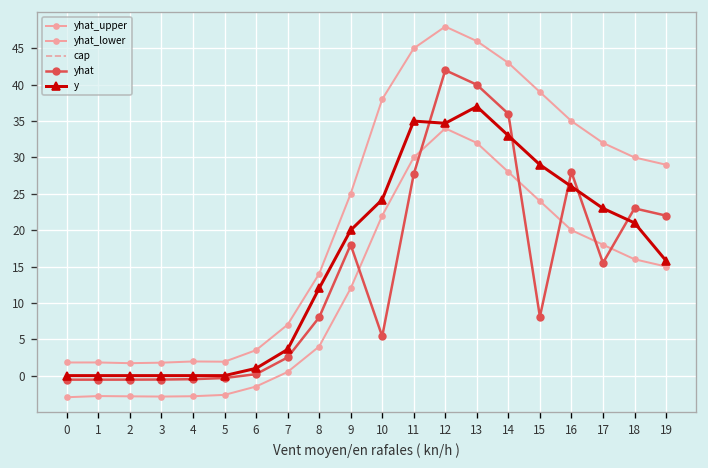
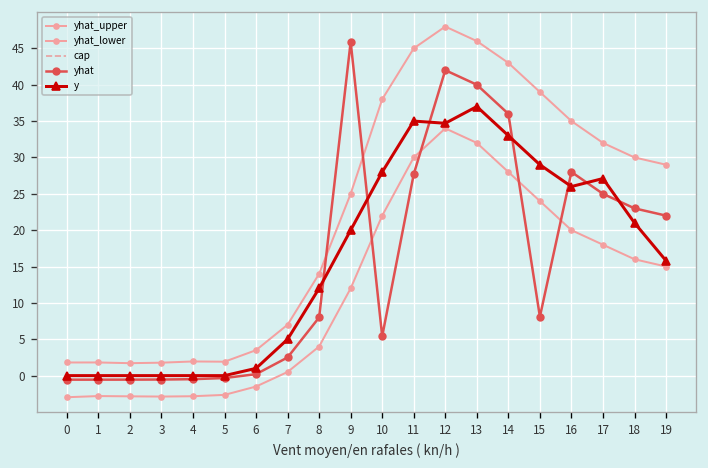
  {
    "yhat": {
      "0": -1,
      "1": -1,
      "2": -1,
      "3": -1,
      "4": 0,
      "6": 0,
      "7": 3,
      "8": 8,
-     "9": 18,
+     "9": 46,
      "10": 5,
      "11": 28,
      "12": 42,
      "13": 40,
      "14": 36,
      "15": 8,
      "16": 28,
-     "17": 16,
+     "17": 25,
      "18": 23,
      "19": 22
    },
    "y": {
      "0": 0,
      "1": 0,
      "2": 0,
      "3": 0,
      "4": 0,
      "6": 1,
-     "7": 4,
+     "7": 5,
      "8": 12,
      "9": 20,
-     "10": 24,
+     "10": 28,
      "11": 35,
      "12": 35,
      "13": 37,
      "14": 33,
      "15": 29,
      "16": 26,
-     "17": 23,
+     "17": 27,
      "18": 21,
      "19": 16
    }
  }
